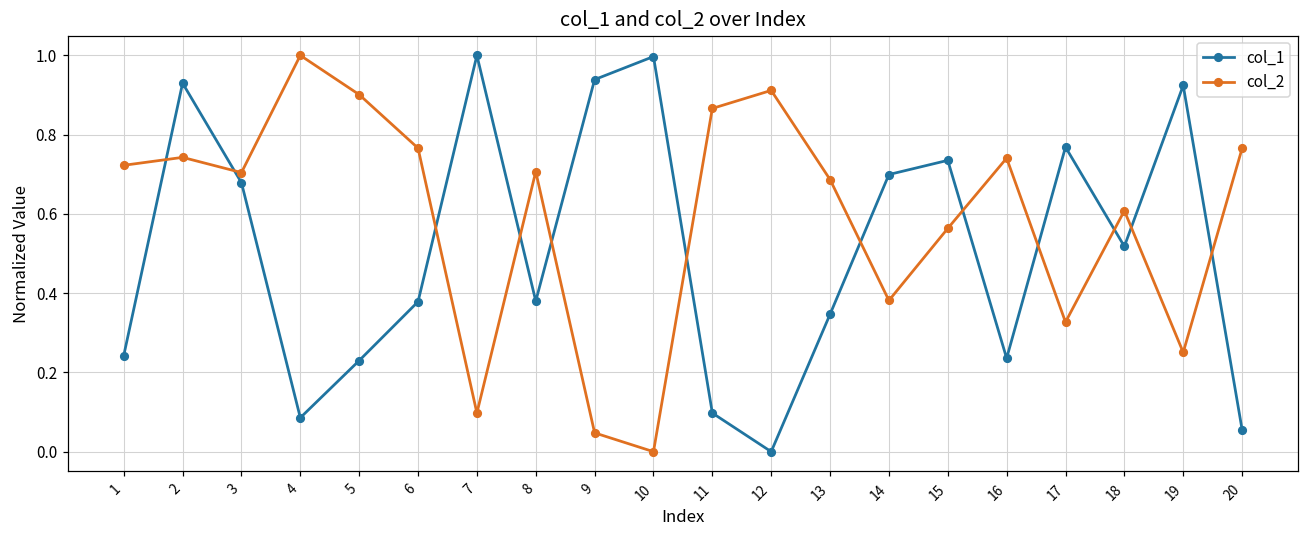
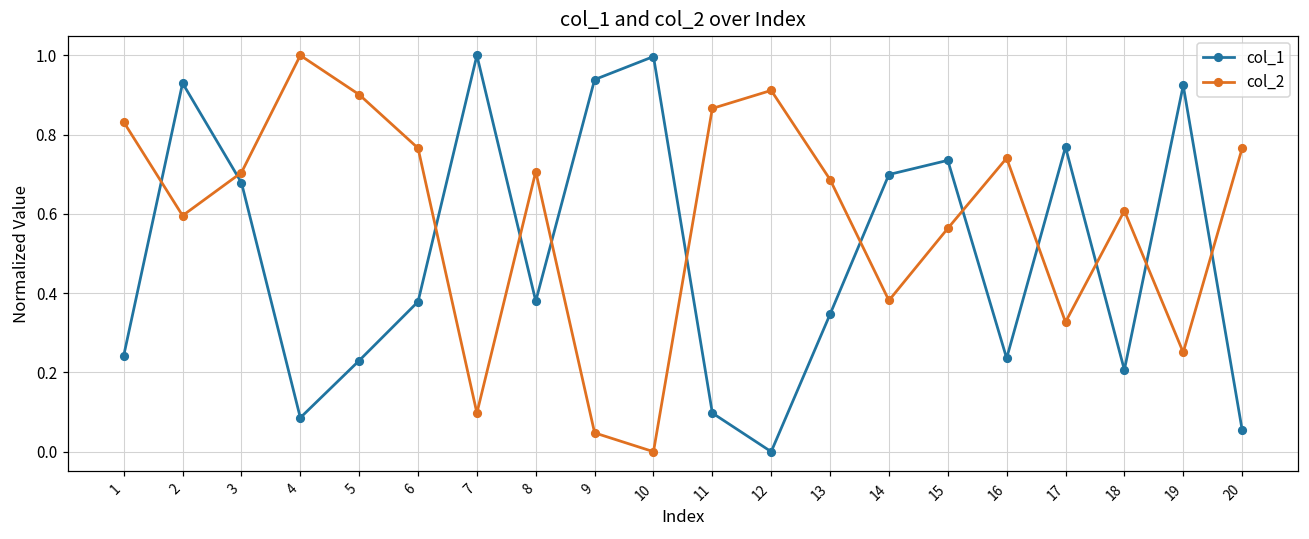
  {
    "col_1": {
      "1": 0.24,
      "2": 0.93,
      "3": 0.68,
      "4": 0.09,
      "5": 0.23,
      "6": 0.38,
      "7": 1.00,
      "8": 0.38,
      "9": 0.94,
      "10": 1.00,
      "11": 0.10,
      "12": 0.00,
      "13": 0.35,
      "14": 0.70,
      "15": 0.74,
      "16": 0.24,
      "17": 0.77,
-     "18": 0.52,
+     "18": 0.21,
      "19": 0.92,
      "20": 0.06
    },
    "col_2": {
-     "1": 0.72,
-     "2": 0.74,
+     "1": 0.83,
+     "2": 0.60,
      "3": 0.70,
      "4": 1.00,
      "5": 0.90,
      "6": 0.77,
      "7": 0.10,
      "8": 0.71,
      "9": 0.05,
      "10": 0.00,
      "11": 0.87,
      "12": 0.91,
      "13": 0.69,
      "14": 0.38,
      "15": 0.56,
      "16": 0.74,
      "17": 0.33,
      "18": 0.61,
      "19": 0.25,
      "20": 0.77
    }
  }
